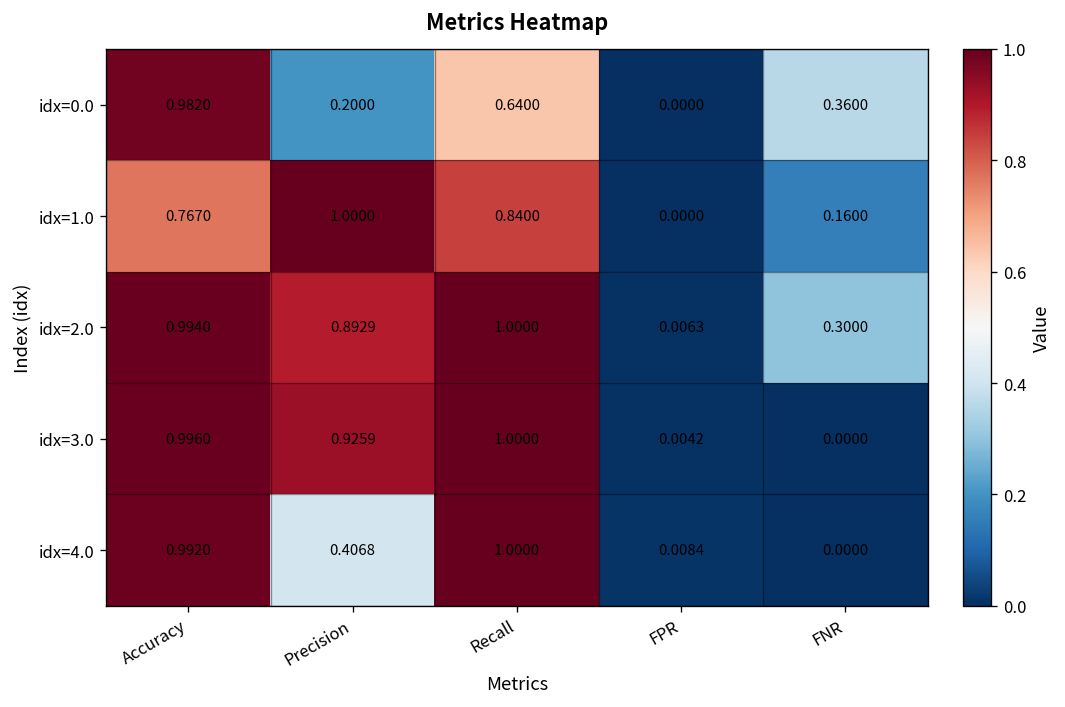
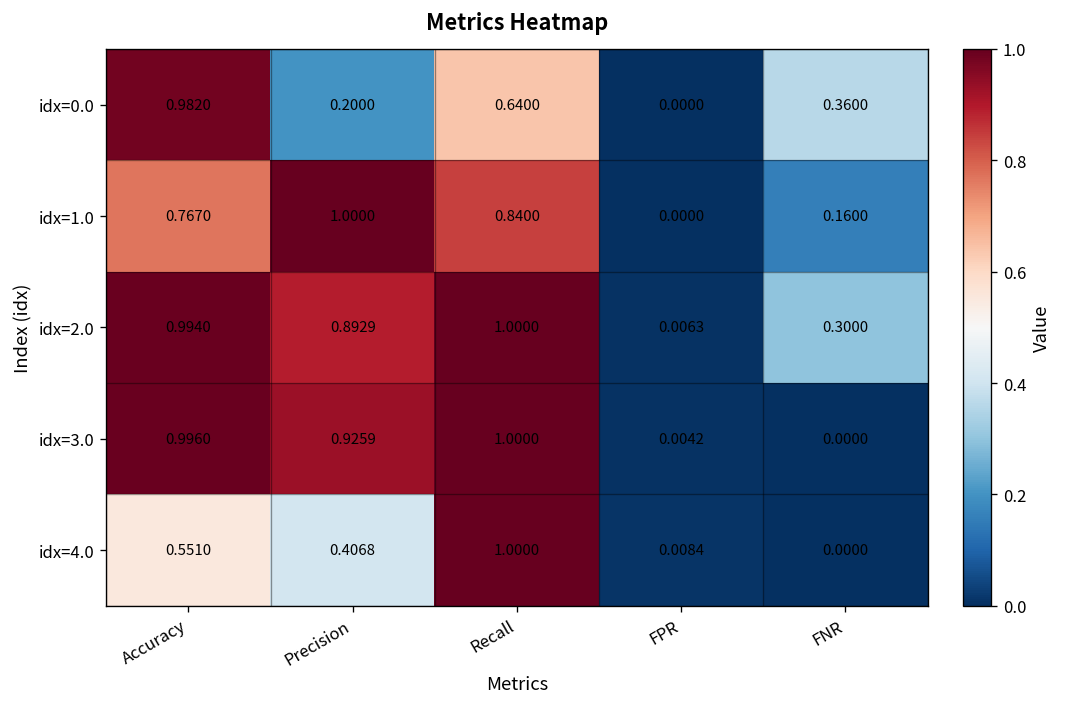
  {
    "idx=0.0": {
      "Accuracy": 0.9820,
      "Precision": 0.2000,
      "Recall": 0.6400,
      "FPR": 0.0000,
      "FNR": 0.3600
    },
    "idx=1.0": {
      "Accuracy": 0.7670,
      "Precision": 1.0000,
      "Recall": 0.8400,
      "FPR": 0.0000,
      "FNR": 0.1600
    },
    "idx=2.0": {
      "Accuracy": 0.9940,
      "Precision": 0.8929,
      "Recall": 1.0000,
      "FPR": 0.0063,
      "FNR": 0.3000
    },
    "idx=3.0": {
      "Accuracy": 0.9960,
      "Precision": 0.9259,
      "Recall": 1.0000,
      "FPR": 0.0042,
      "FNR": 0.0000
    },
    "idx=4.0": {
-     "Accuracy": 0.9920,
+     "Accuracy": 0.5510,
      "Precision": 0.4068,
      "Recall": 1.0000,
      "FPR": 0.0084,
      "FNR": 0.0000
    }
  }
